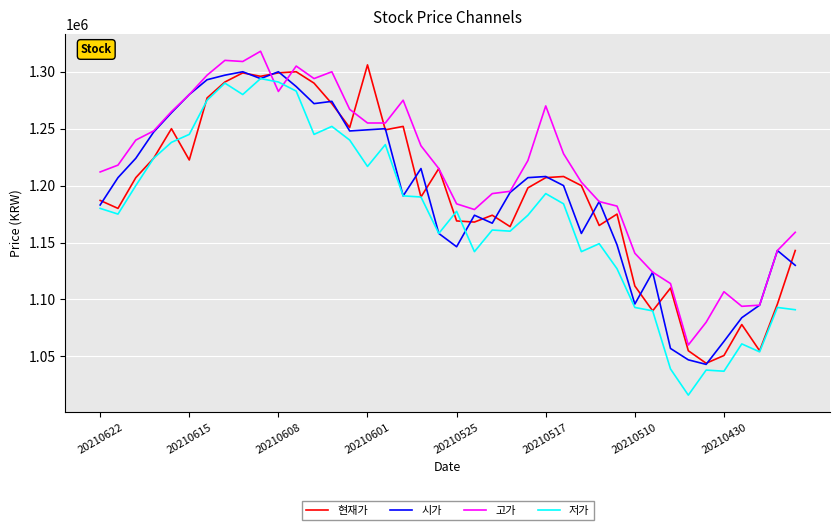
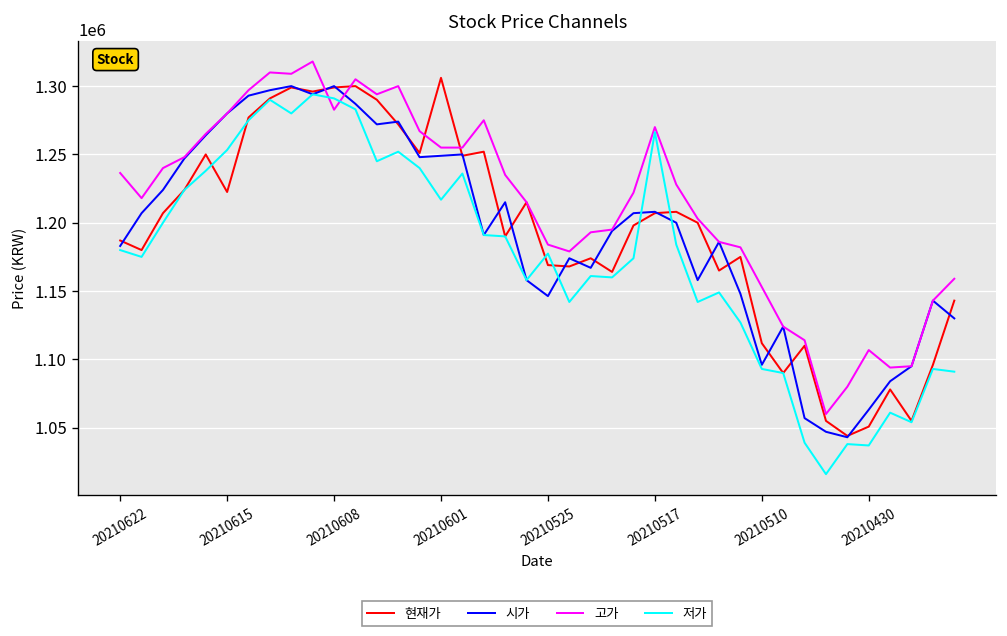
  {
    "현재가": {
      "20210622": 1187000,
      "20210615": 1223000,
      "20210601": 1306000,
      "20210525": 1169000,
      "20210510": 1112000,
      "20210430": 1051000
    },
    "시가": {
      "20210622": 1183000,
      "20210601": 1249000,
      "20210525": 1146000,
      "20210510": 1096000,
      "20210430": 1063000
    },
    "고가": {
-     "20210622": 1212000,
+     "20210622": 1236000,
      "20210608": 1283000,
      "20210601": 1255000,
      "20210525": 1184000,
      "20210517": 1270000,
-     "20210510": 1141000,
+     "20210510": 1153000,
      "20210430": 1107000
    },
    "저가": {
      "20210622": 1180000,
-     "20210615": 1245000,
+     "20210615": 1253000,
      "20210608": 1291000,
      "20210601": 1217000,
      "20210525": 1177000,
-     "20210517": 1193000,
+     "20210517": 1266000,
      "20210510": 1093000,
      "20210430": 1037000
    }
  }
